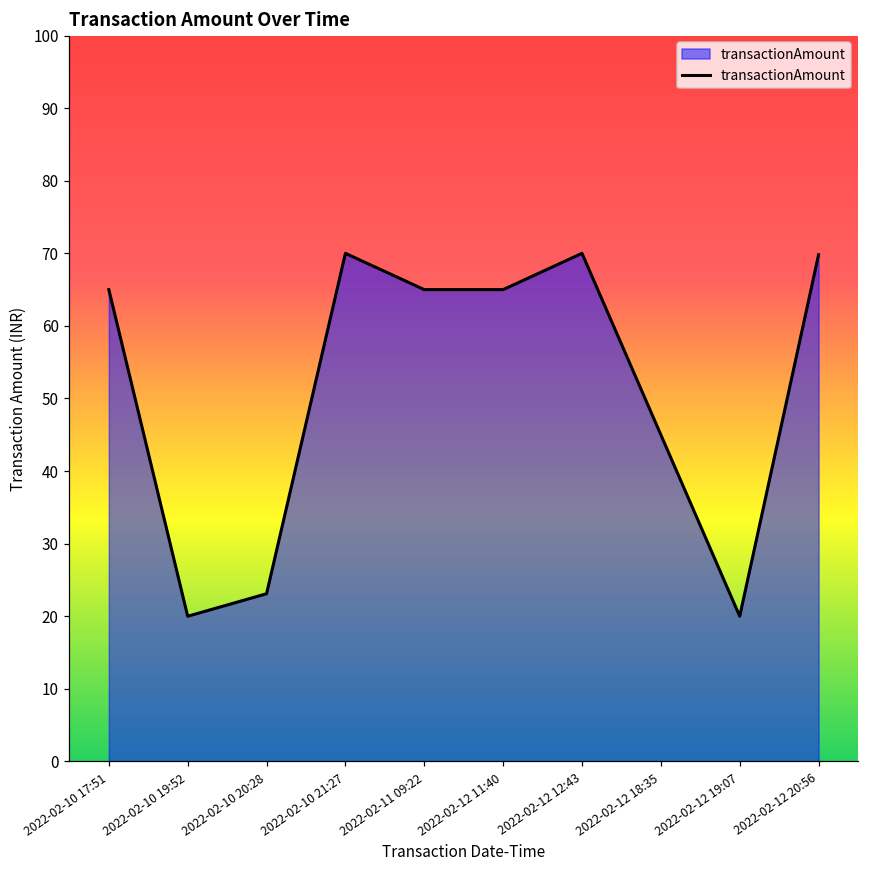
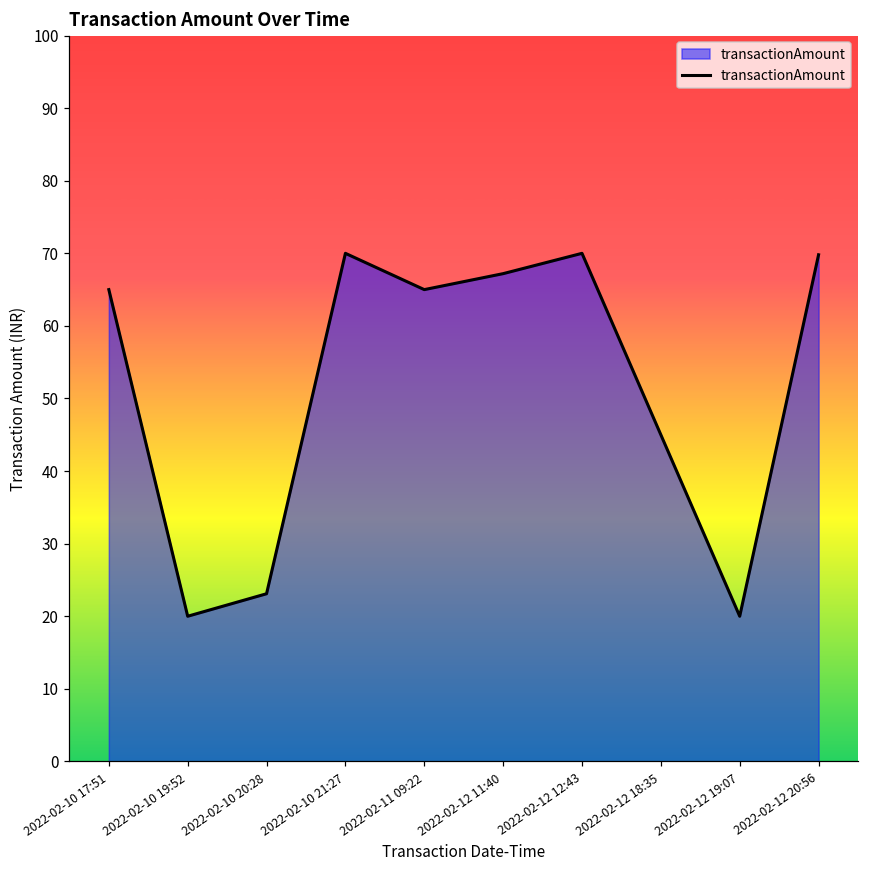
  {
    "2022-02-10 17:51": 65,
    "2022-02-10 19:52": 20,
    "2022-02-10 20:28": 23,
    "2022-02-10 21:27": 70,
    "2022-02-11 09:22": 65,
-   "2022-02-12 11:40": 65,
+   "2022-02-12 11:40": 67,
    "2022-02-12 12:43": 70,
    "2022-02-12 18:35": 45,
    "2022-02-12 19:07": 20,
    "2022-02-12 20:56": 70
  }
